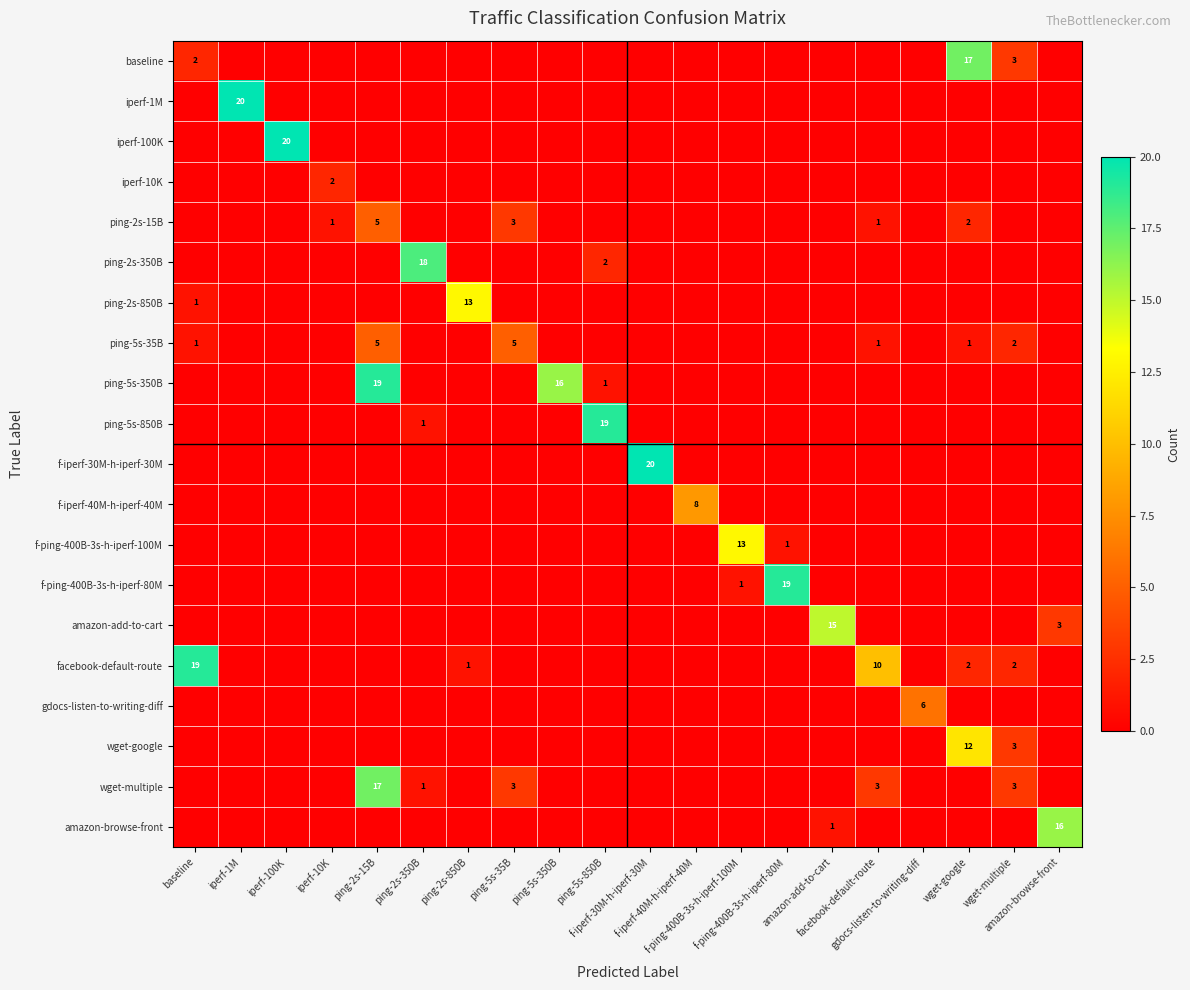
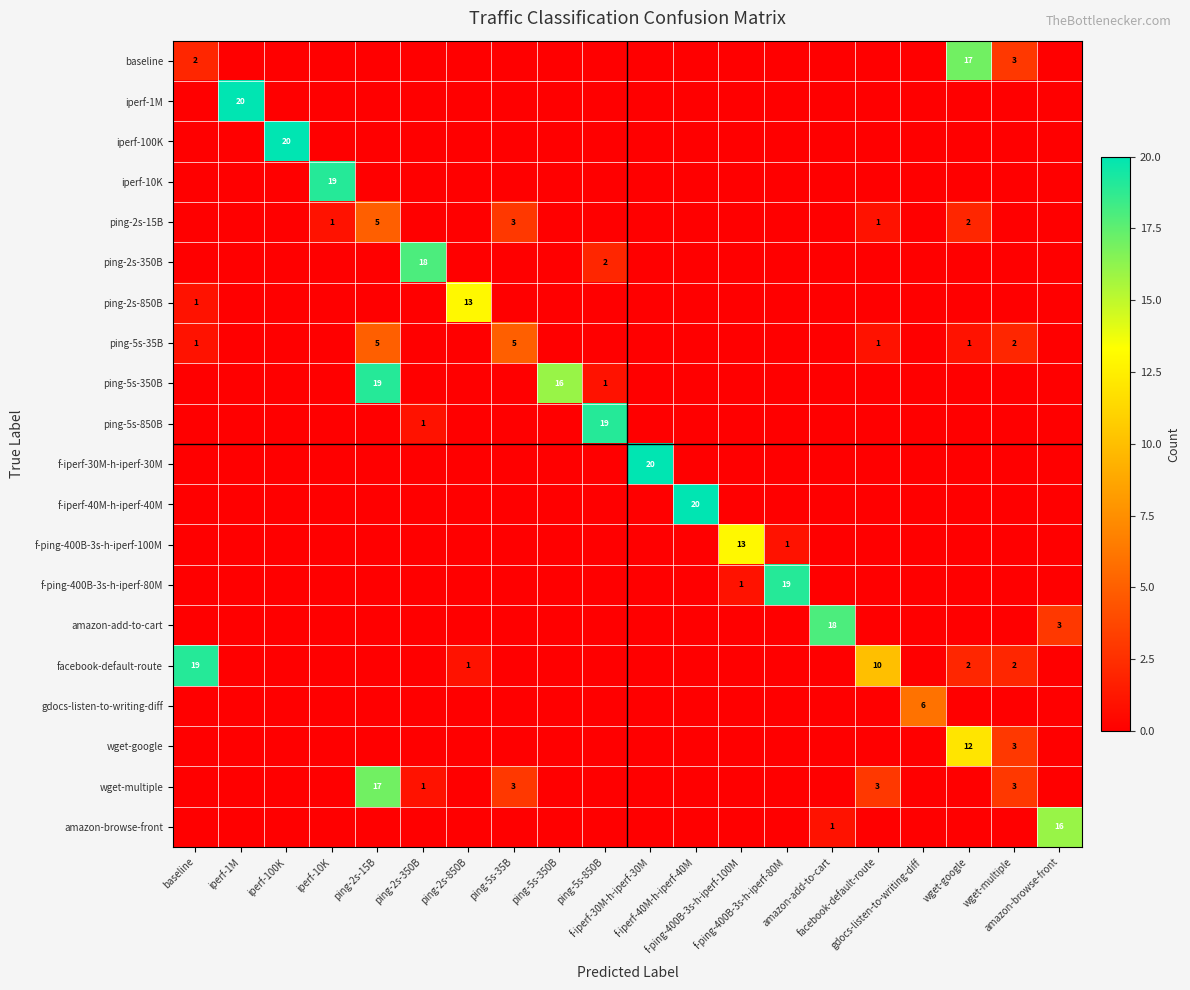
  {
    "baseline": {
      "baseline": 2,
      "wget-google": 17,
      "wget-multiple": 3
    },
    "iperf-1M": {
      "iperf-1M": 20
    },
    "iperf-100K": {
      "iperf-100K": 20
    },
    "iperf-10K": {
-     "iperf-10K": 2
+     "iperf-10K": 19
    },
    "ping-2s-15B": {
      "iperf-10K": 1,
      "ping-2s-15B": 5,
      "ping-5s-35B": 3,
      "facebook-default-route": 1,
      "wget-google": 2
    },
    "ping-2s-350B": {
      "ping-2s-350B": 18,
      "ping-5s-850B": 2
    },
    "ping-2s-850B": {
      "baseline": 1,
      "ping-2s-850B": 13
    },
    "ping-5s-35B": {
      "baseline": 1,
      "ping-2s-15B": 5,
      "ping-5s-35B": 5,
      "facebook-default-route": 1,
      "wget-google": 1,
      "wget-multiple": 2
    },
    "ping-5s-350B": {
      "ping-2s-15B": 19,
      "ping-5s-350B": 16,
      "ping-5s-850B": 1
    },
    "ping-5s-850B": {
      "ping-2s-350B": 1,
      "ping-5s-850B": 19
    },
    "f-iperf-30M-h-iperf-30M": {
      "f-iperf-30M-h-iperf-30M": 20
    },
    "f-iperf-40M-h-iperf-40M": {
-     "f-iperf-40M-h-iperf-40M": 8
+     "f-iperf-40M-h-iperf-40M": 20
    },
    "f-ping-400B-3s-h-iperf-100M": {
      "f-ping-400B-3s-h-iperf-100M": 13,
      "f-ping-400B-3s-h-iperf-80M": 1
    },
    "f-ping-400B-3s-h-iperf-80M": {
      "f-ping-400B-3s-h-iperf-100M": 1,
      "f-ping-400B-3s-h-iperf-80M": 19
    },
    "amazon-add-to-cart": {
-     "amazon-add-to-cart": 15,
+     "amazon-add-to-cart": 18,
      "amazon-browse-front": 3
    },
    "facebook-default-route": {
      "baseline": 19,
      "ping-2s-850B": 1,
      "facebook-default-route": 10,
      "wget-google": 2,
      "wget-multiple": 2
    },
    "gdocs-listen-to-writing-diff": {
      "gdocs-listen-to-writing-diff": 6
    },
    "wget-google": {
      "wget-google": 12,
      "wget-multiple": 3
    },
    "wget-multiple": {
      "ping-2s-15B": 17,
      "ping-2s-350B": 1,
      "ping-5s-35B": 3,
      "facebook-default-route": 3,
      "wget-multiple": 3
    },
    "amazon-browse-front": {
      "amazon-add-to-cart": 1,
      "amazon-browse-front": 16
    }
  }
